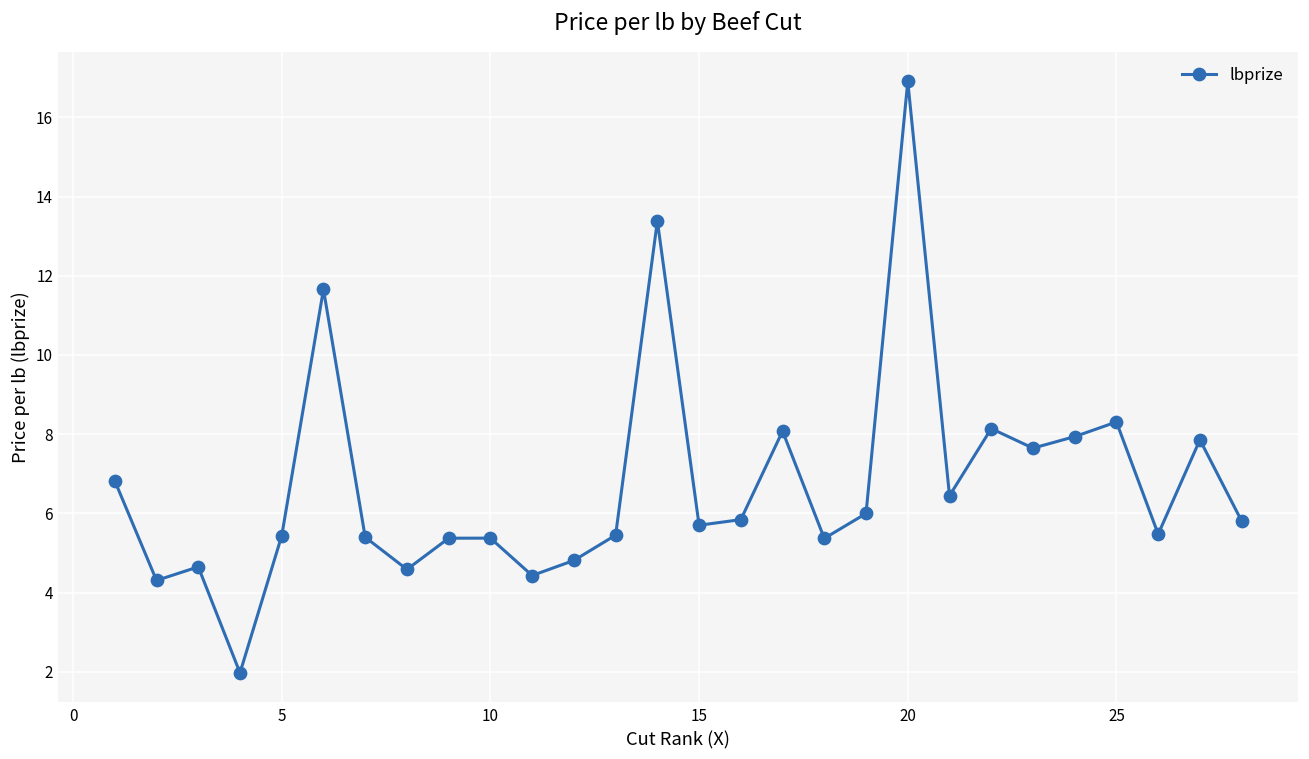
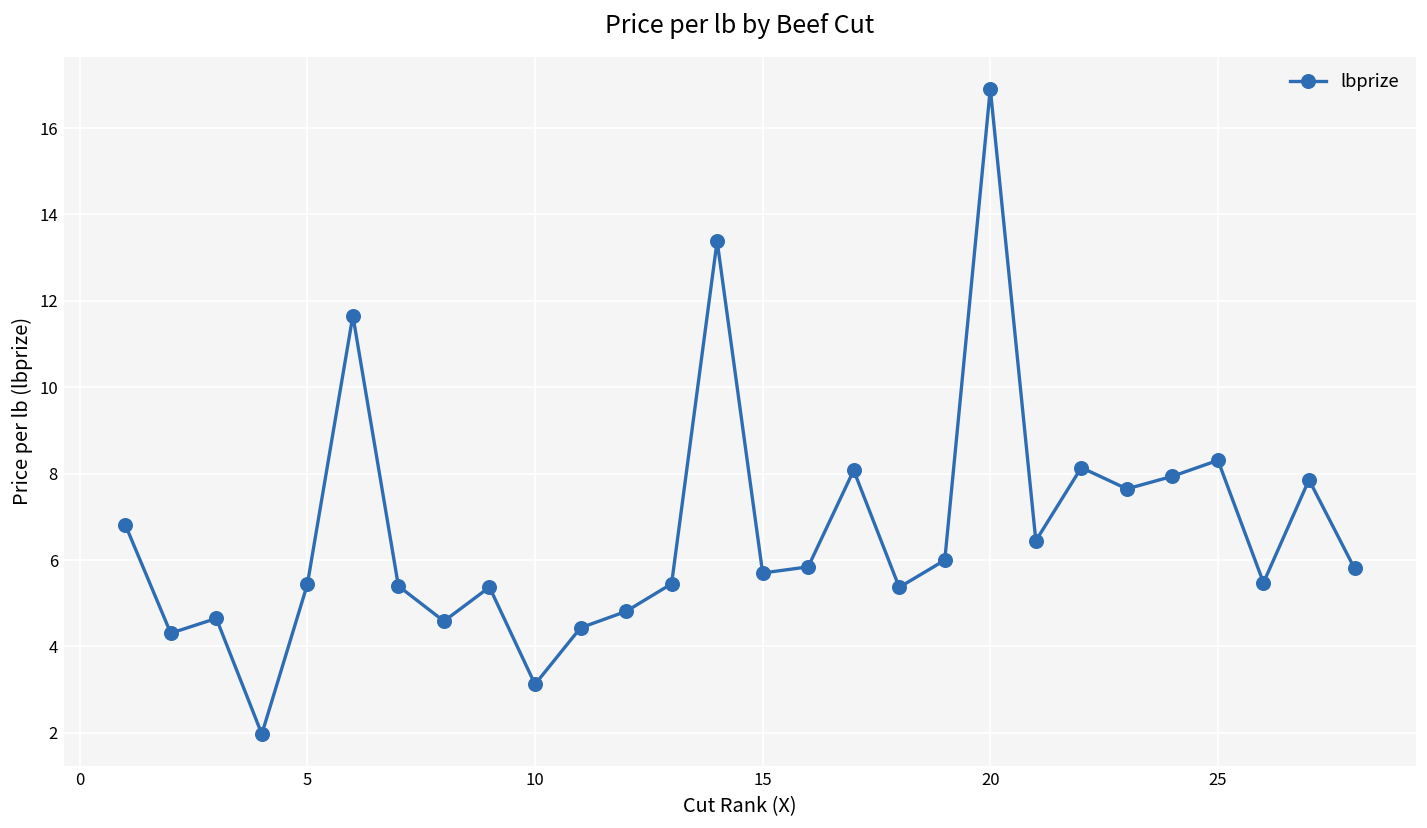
  {
    "5": 5.4,
-   "10": 5.4,
+   "10": 3.1,
    "15": 5.7,
    "20": 16.9,
    "25": 8.3
  }
